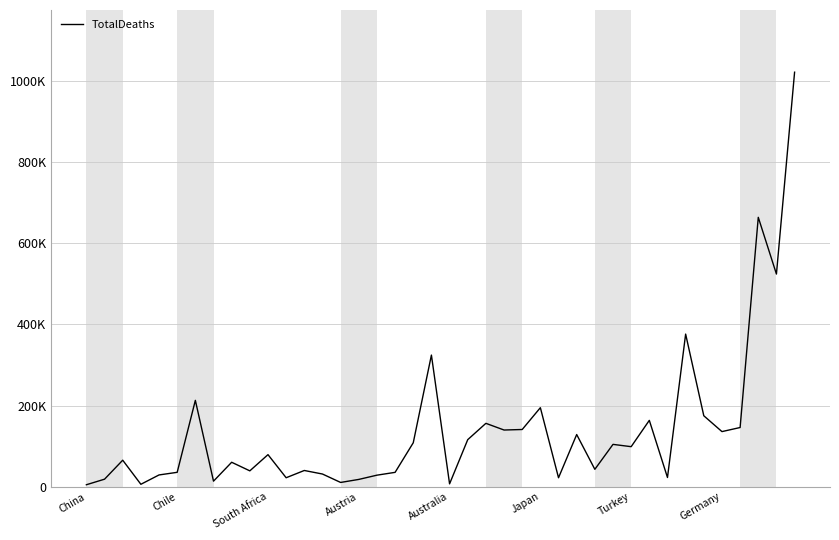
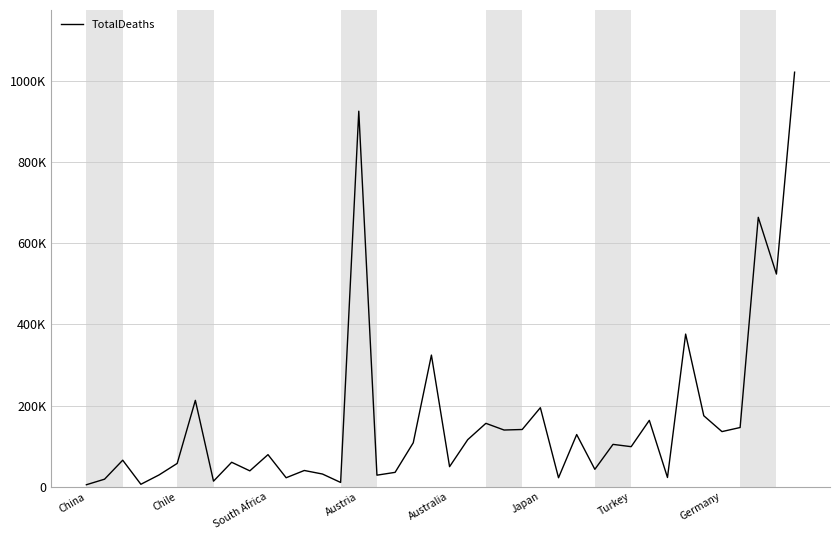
  {
    "China": 10000,
-   "Chile": 40000,
+   "Chile": 60000,
    "South Africa": 80000,
-   "Austria": 20000,
-   "Australia": 10000,
+   "Austria": 920000,
+   "Australia": 50000,
    "Japan": 190000,
    "Turkey": 100000,
    "Germany": 140000
  }
